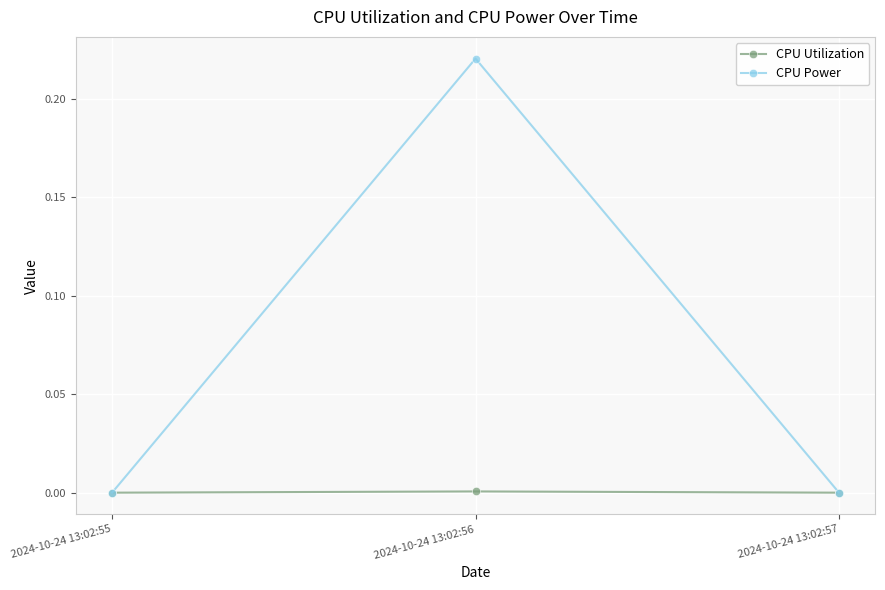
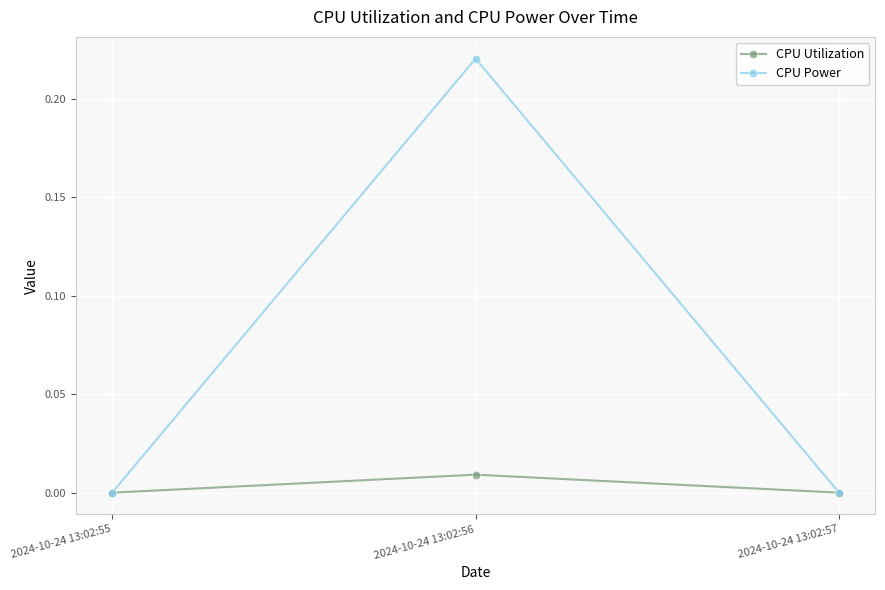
  {
    "CPU Utilization": {
-     "2024-10-24 13:02:56": 0.001
+     "2024-10-24 13:02:56": 0.009
    },
    "CPU Power": {
      "2024-10-24 13:02:56": 0.220
    }
  }
